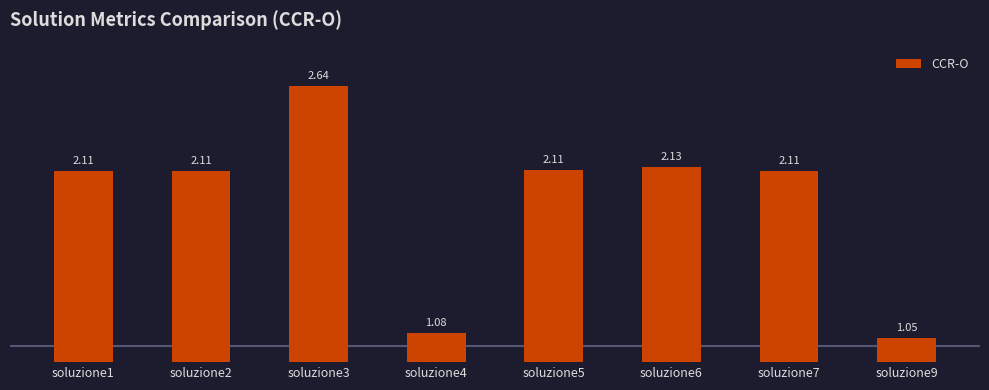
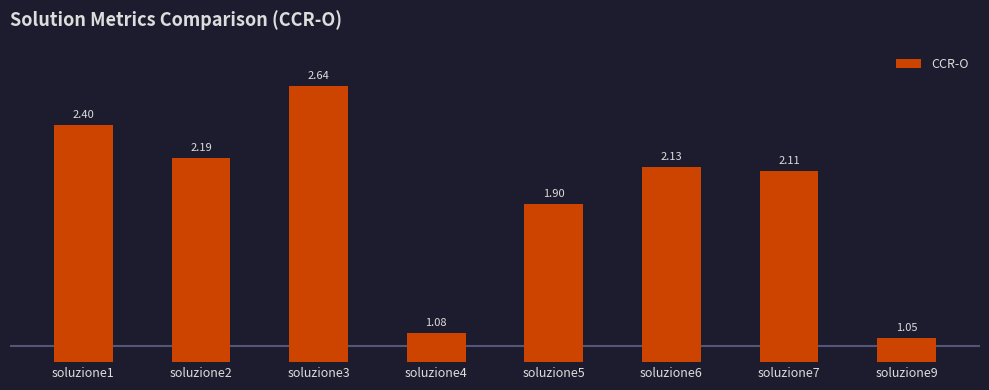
  {
-   "soluzione1": 2.11,
-   "soluzione2": 2.11,
+   "soluzione1": 2.40,
+   "soluzione2": 2.19,
    "soluzione3": 2.64,
    "soluzione4": 1.08,
-   "soluzione5": 2.11,
+   "soluzione5": 1.90,
    "soluzione6": 2.13,
    "soluzione7": 2.11,
    "soluzione9": 1.05
  }
